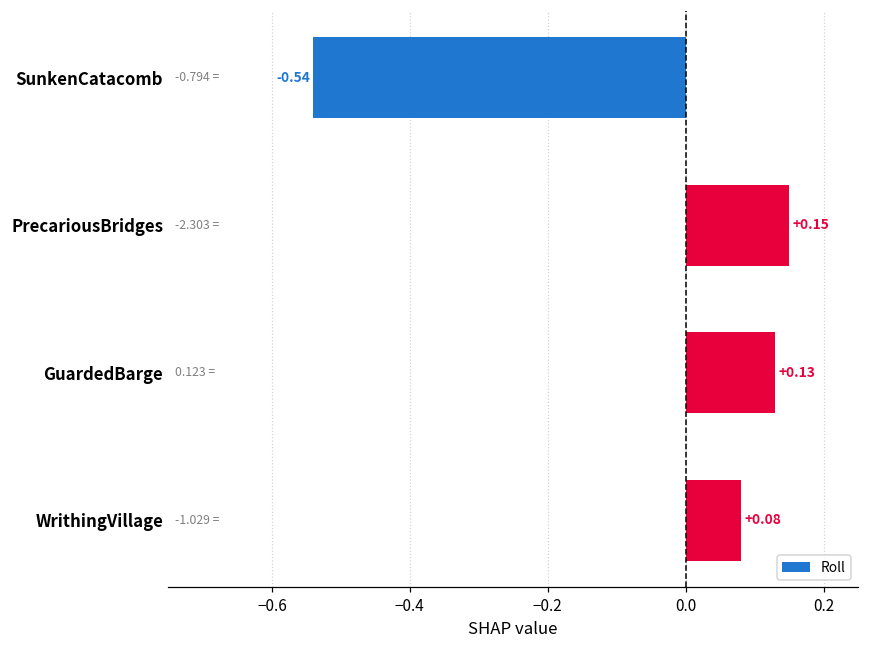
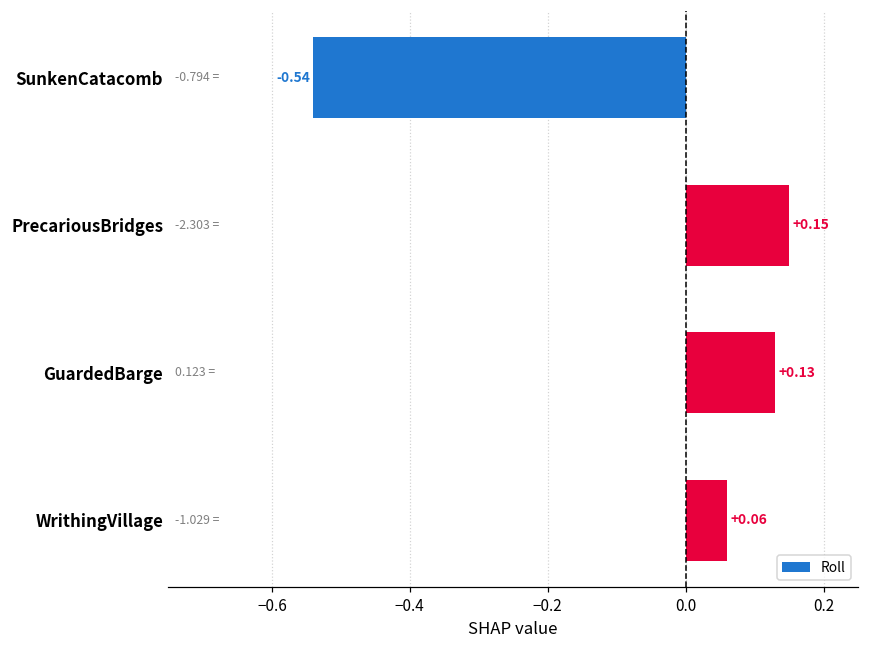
  {
    "SunkenCatacomb": "-0.54",
    "PrecariousBridges": "+0.15",
    "GuardedBarge": "+0.13",
-   "WrithingVillage": "+0.08"
+   "WrithingVillage": "+0.06"
  }
